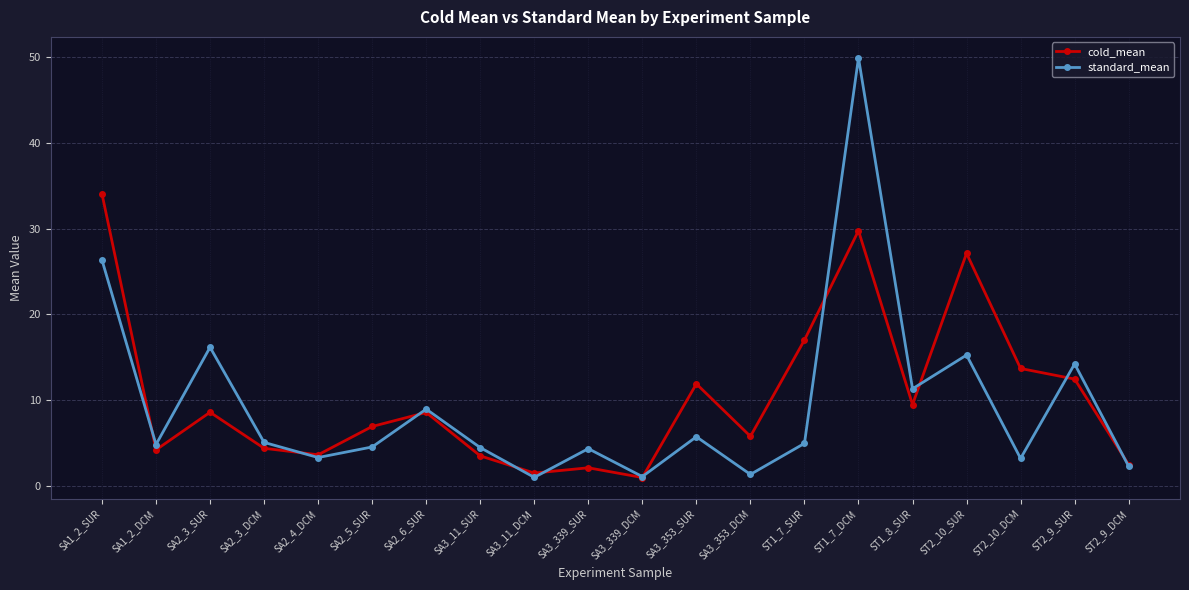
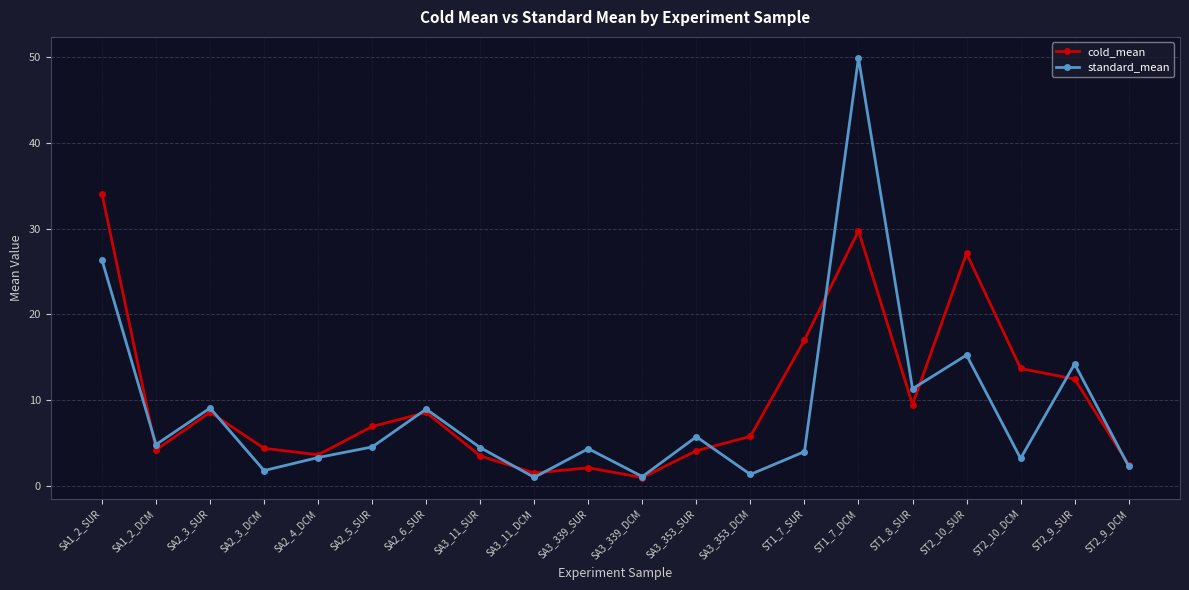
  {
    "cold_mean": {
      "SA1_2_SUR": 34,
      "SA1_2_DCM": 4,
      "SA2_3_SUR": 9,
      "SA2_3_DCM": 4,
      "SA2_4_DCM": 4,
      "SA2_5_SUR": 7,
      "SA2_6_SUR": 9,
      "SA3_11_SUR": 3,
      "SA3_11_DCM": 1,
      "SA3_339_SUR": 2,
-     "SA3_353_SUR": 12,
+     "SA3_353_SUR": 4,
      "SA3_353_DCM": 6,
      "ST1_7_SUR": 17,
      "ST1_7_DCM": 30,
      "ST1_8_SUR": 9,
      "ST2_10_SUR": 27,
      "ST2_10_DCM": 14,
      "ST2_9_SUR": 12
    },
    "standard_mean": {
      "SA1_2_SUR": 26,
      "SA1_2_DCM": 5,
-     "SA2_3_SUR": 16,
-     "SA2_3_DCM": 5,
+     "SA2_3_SUR": 9,
+     "SA2_3_DCM": 2,
      "SA2_4_DCM": 3,
      "SA2_5_SUR": 5,
      "SA2_6_SUR": 9,
      "SA3_11_SUR": 4,
      "SA3_11_DCM": 1,
      "SA3_339_SUR": 4,
      "SA3_353_SUR": 6,
      "SA3_353_DCM": 1,
-     "ST1_7_SUR": 5,
+     "ST1_7_SUR": 4,
      "ST1_7_DCM": 50,
      "ST1_8_SUR": 11,
      "ST2_10_SUR": 15,
      "ST2_10_DCM": 3,
      "ST2_9_SUR": 14
    }
  }
